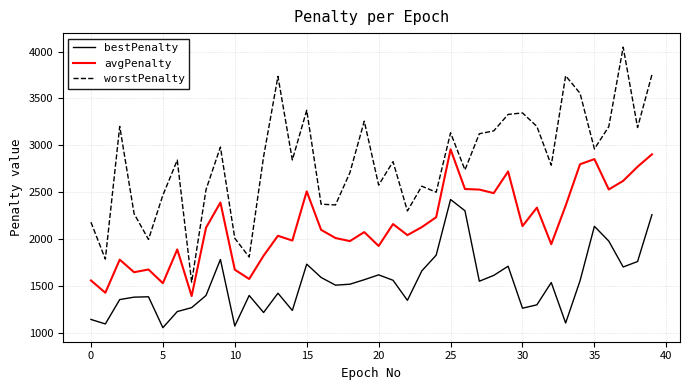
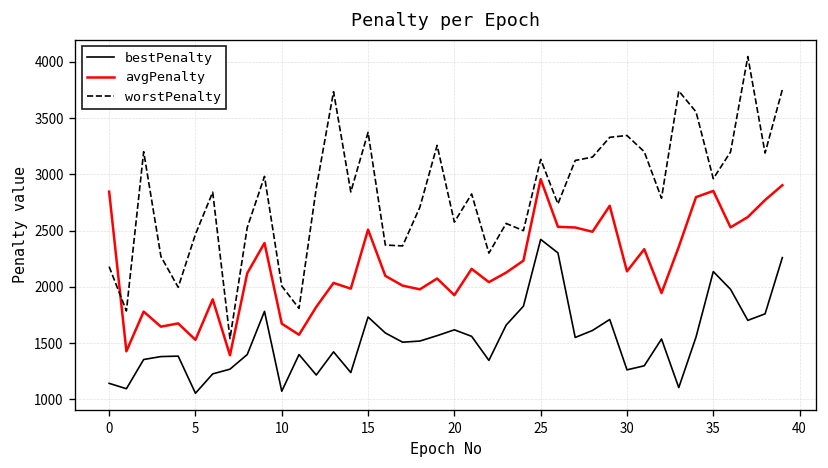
  {
    "avgPenalty": {
-     "0": 1600,
+     "0": 2800,
      "5": 1500,
      "10": 1700,
      "15": 2500,
      "20": 1900,
      "25": 3000,
      "30": 2100,
      "35": 2900
    }
  }
